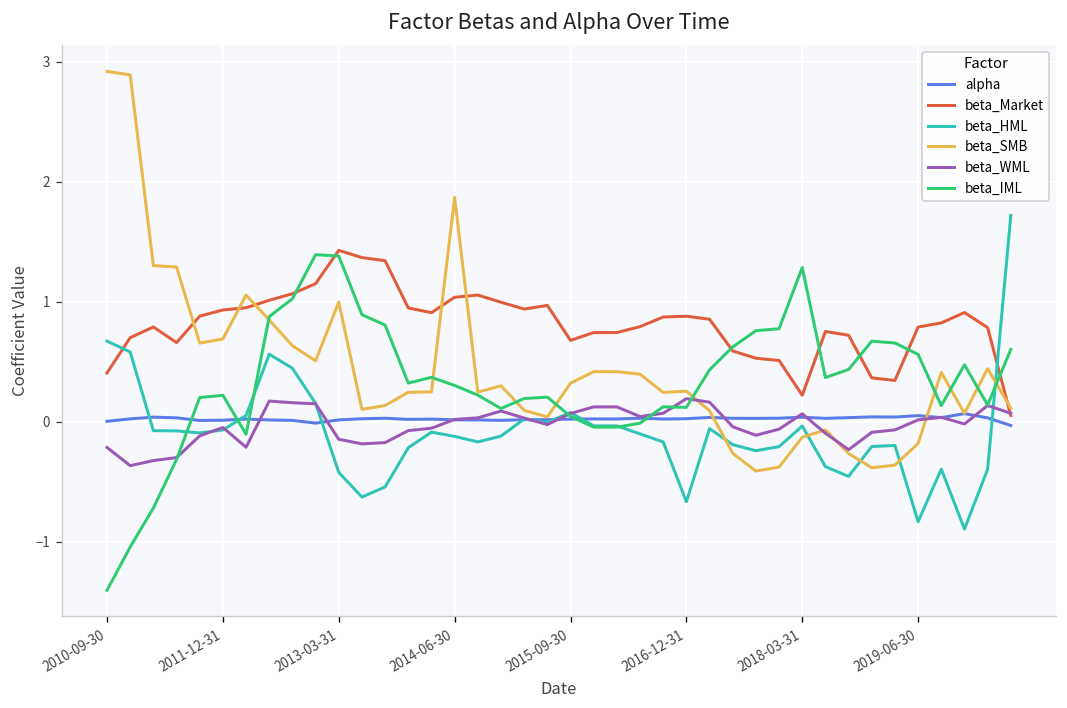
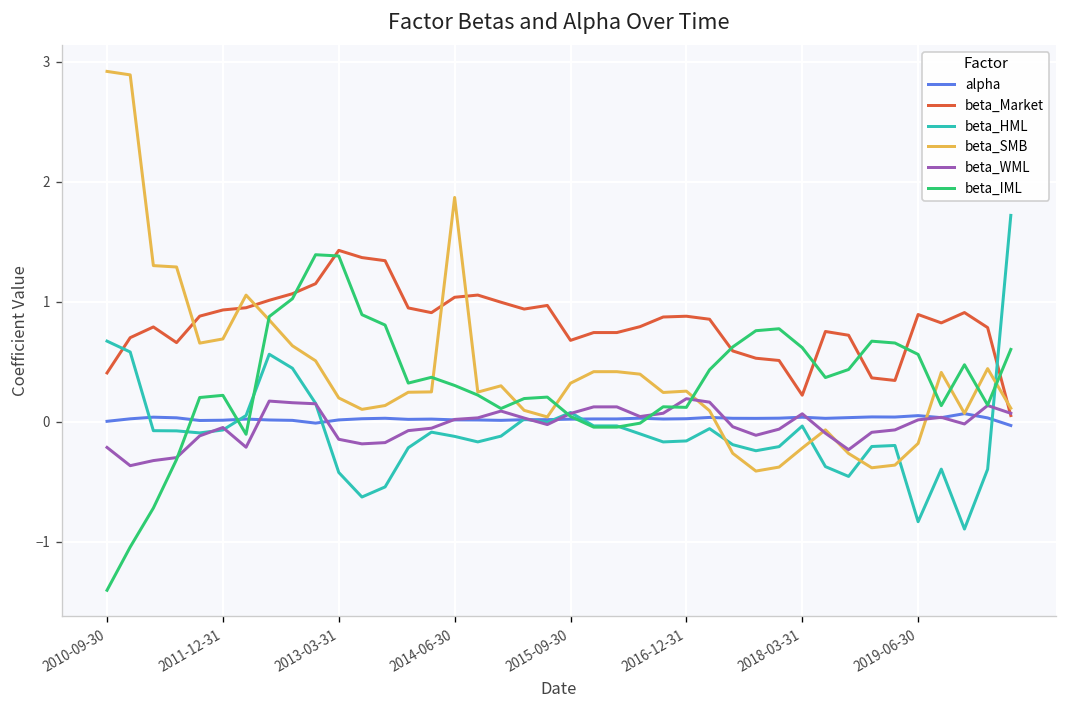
  {
    "alpha": {
      "2010-09-30": 0.0,
      "2011-12-31": 0.0,
      "2013-03-31": 0.0,
      "2016-12-31": 0.0,
      "2018-03-31": 0.0,
      "2019-06-30": 0.0
    },
    "beta_Market": {
      "2010-09-30": 0.4,
      "2011-12-31": 0.9,
      "2013-03-31": 1.4,
      "2014-06-30": 1.0,
      "2015-09-30": 0.7,
      "2016-12-31": 0.9,
      "2018-03-31": 0.2,
-     "2019-06-30": 0.8
+     "2019-06-30": 0.9
    },
    "beta_HML": {
      "2010-09-30": 0.7,
      "2013-03-31": -0.4,
      "2014-06-30": -0.1,
-     "2016-12-31": -0.7,
+     "2016-12-31": -0.2,
      "2018-03-31": 0.0,
      "2019-06-30": -0.8
    },
    "beta_SMB": {
      "2010-09-30": 2.9,
      "2011-12-31": 0.7,
-     "2013-03-31": 1.0,
+     "2013-03-31": 0.2,
      "2014-06-30": 1.9,
      "2015-09-30": 0.3,
      "2016-12-31": 0.3,
-     "2018-03-31": -0.1,
+     "2018-03-31": -0.2,
      "2019-06-30": -0.2
    },
    "beta_WML": {
      "2010-09-30": -0.2,
      "2013-03-31": -0.1,
      "2016-12-31": 0.2,
      "2018-03-31": 0.1,
      "2019-06-30": 0.0
    },
    "beta_IML": {
      "2010-09-30": -1.4,
      "2011-12-31": 0.2,
      "2013-03-31": 1.4,
      "2014-06-30": 0.3,
      "2016-12-31": 0.1,
-     "2018-03-31": 1.3,
+     "2018-03-31": 0.6,
      "2019-06-30": 0.6
    }
  }
